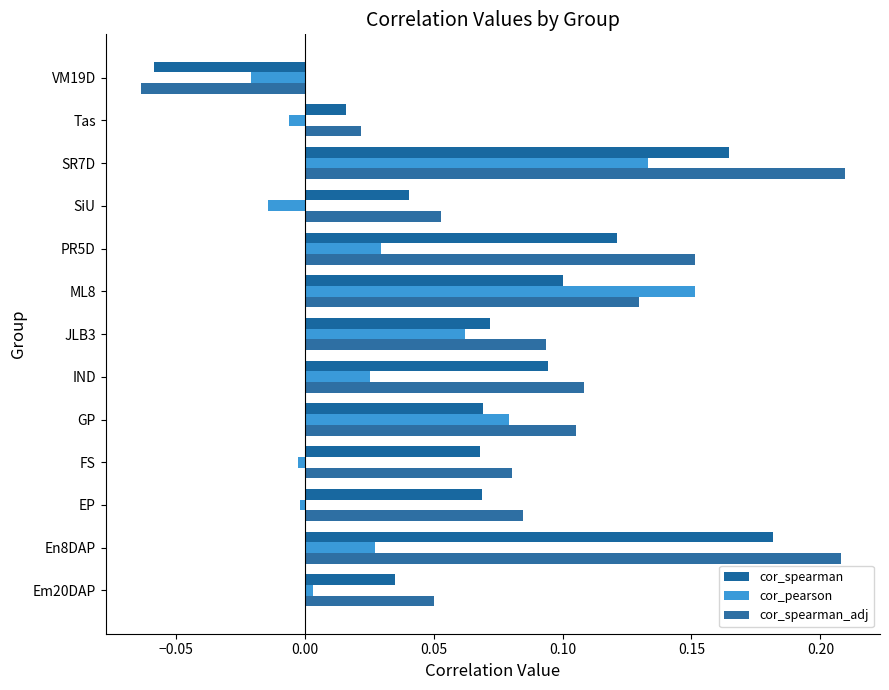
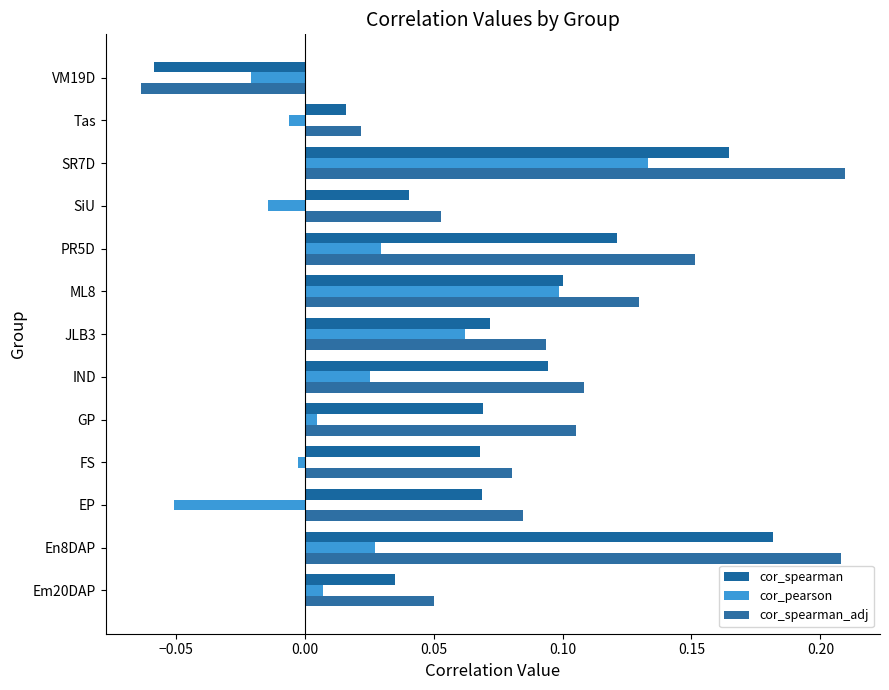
  {
    "cor_pearson": {
      "VM19D": -0.021,
      "Tas": -0.006,
      "SR7D": 0.133,
      "SiU": -0.014,
      "PR5D": 0.030,
-     "ML8": 0.151,
+     "ML8": 0.099,
      "JLB3": 0.062,
      "IND": 0.025,
-     "GP": 0.079,
+     "GP": 0.005,
      "FS": -0.003,
-     "EP": -0.002,
+     "EP": -0.051,
      "En8DAP": 0.027,
-     "Em20DAP": 0.003
+     "Em20DAP": 0.007
    }
  }
